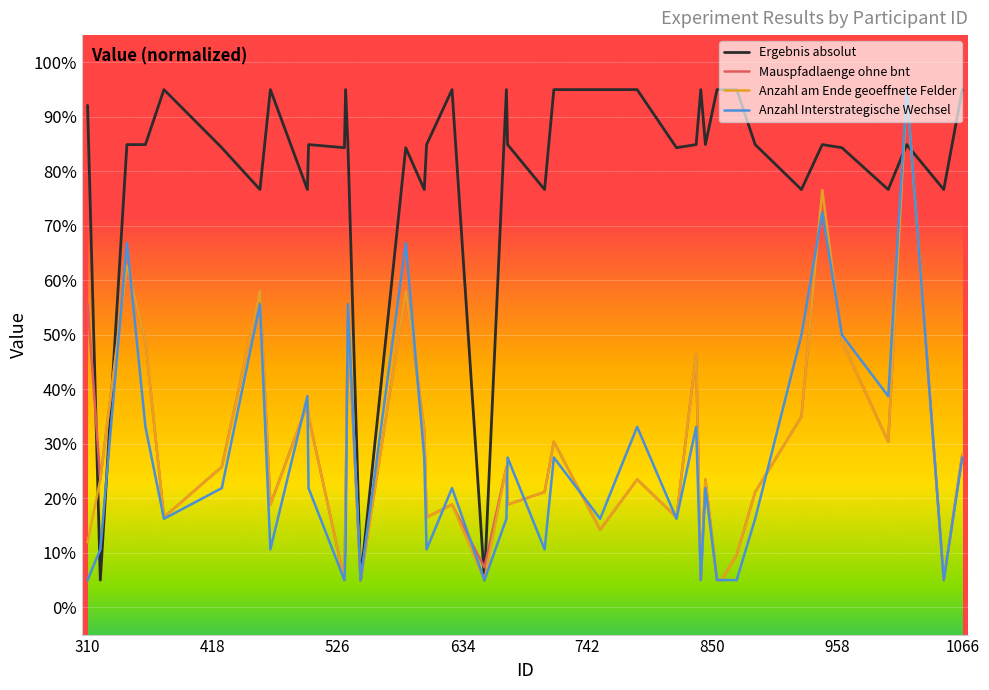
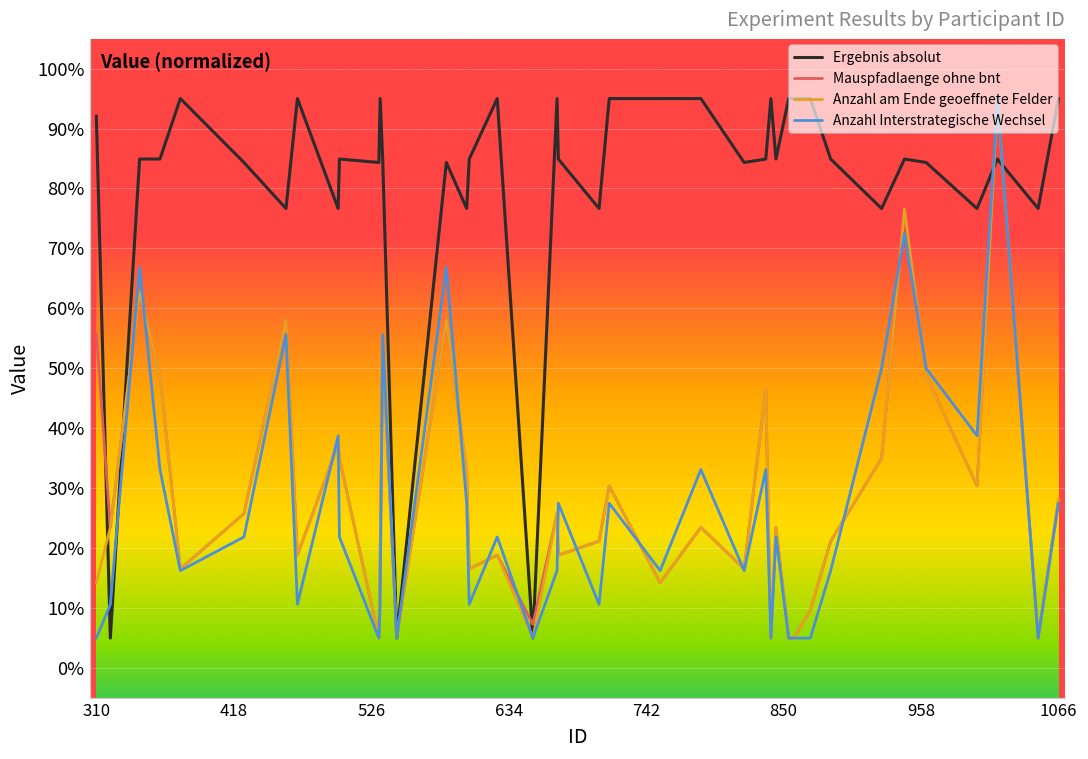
  {
    "Ergebnis absolut": {
      "310": "92%",
      "1066": "95%"
    },
    "Mauspfadlaenge ohne bnt": {
      "310": "56%"
    },
    "Anzahl am Ende geoeffnete Felder": {
-     "310": "12%"
+     "310": "14%"
    },
    "Anzahl Interstrategische Wechsel": {
      "310": "5%",
      "1066": "28%"
    }
  }
